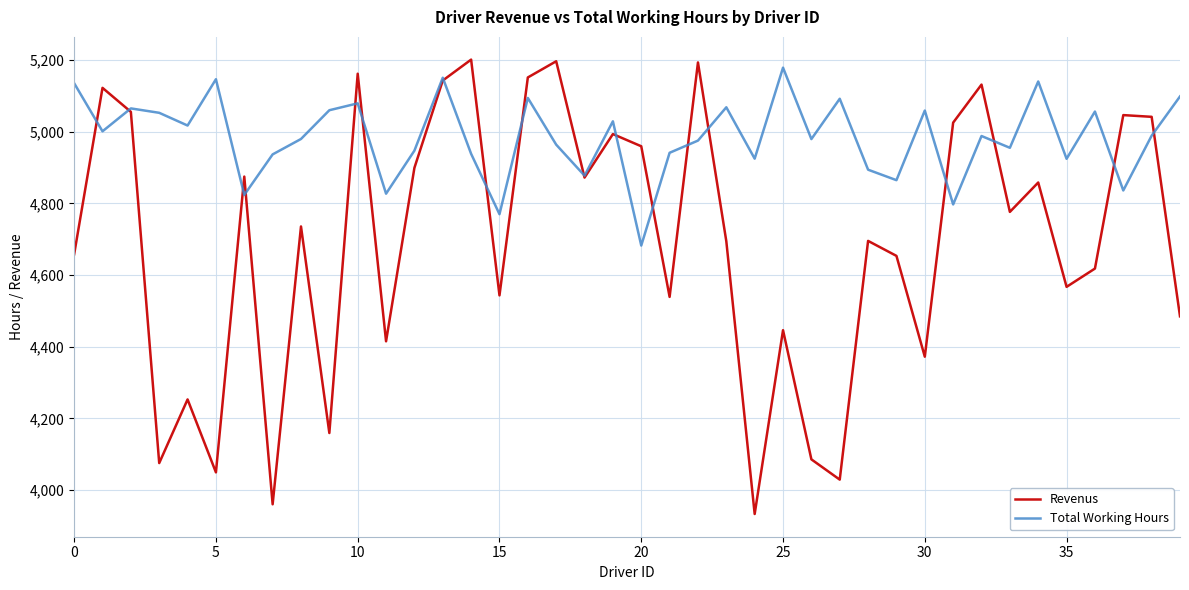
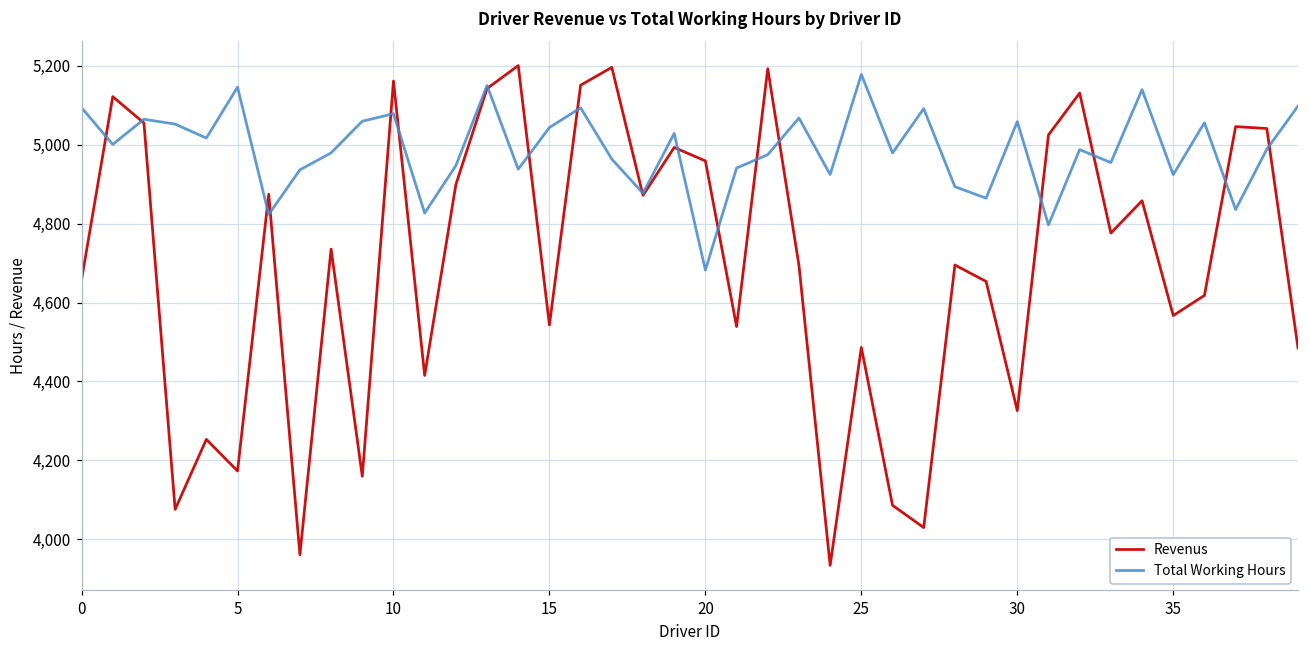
  {
    "Revenus": {
      "0": "4,660",
-     "5": "4,050",
+     "5": "4,170",
      "10": "5,160",
      "15": "4,540",
      "20": "4,960",
-     "25": "4,450",
-     "30": "4,370",
+     "25": "4,490",
+     "30": "4,330",
      "35": "4,570"
    },
    "Total Working Hours": {
-     "0": "5,140",
+     "0": "5,090",
      "5": "5,150",
      "10": "5,080",
-     "15": "4,770",
+     "15": "5,040",
      "20": "4,680",
      "25": "5,180",
      "30": "5,060",
      "35": "4,920"
    }
  }
